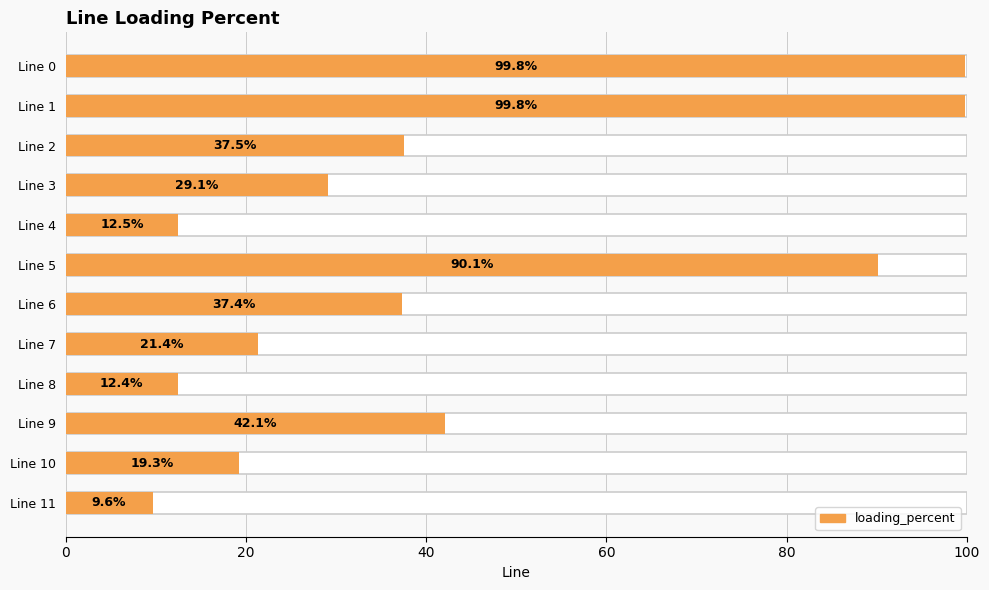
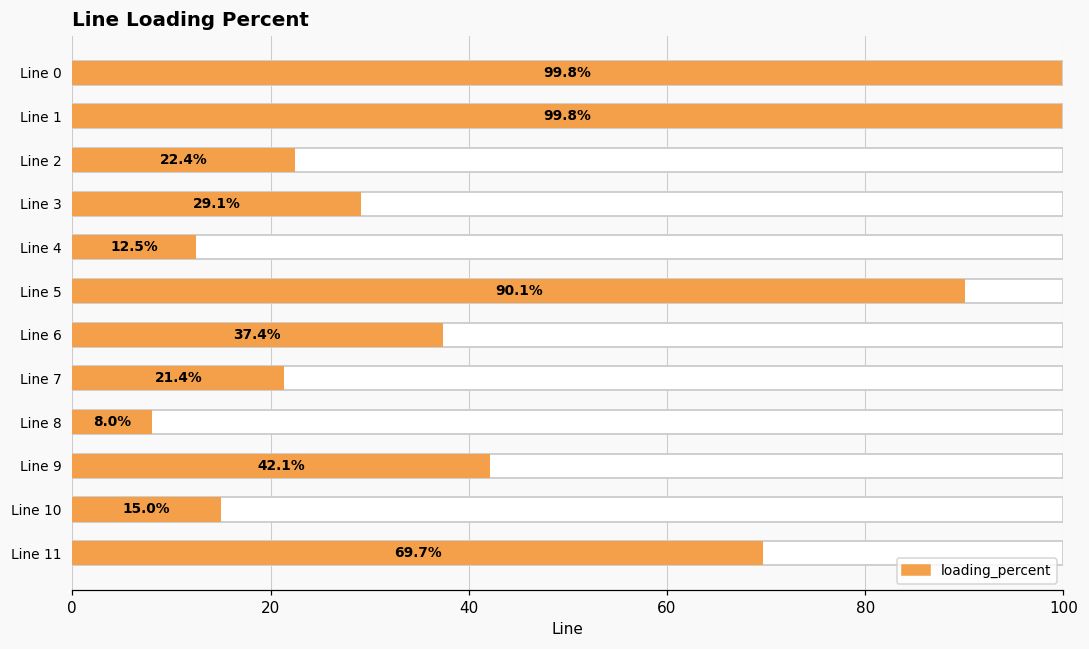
  {
    "loading_percent": {
      "Line 0": "99.8%",
      "Line 1": "99.8%",
-     "Line 2": "37.5%",
-     "Line 8": "12.4%",
-     "Line 10": "19.3%",
-     "Line 11": "9.6%"
+     "Line 2": "22.4%",
+     "Line 8": "8.0%",
+     "Line 10": "15.0%",
+     "Line 11": "69.7%"
    }
  }
